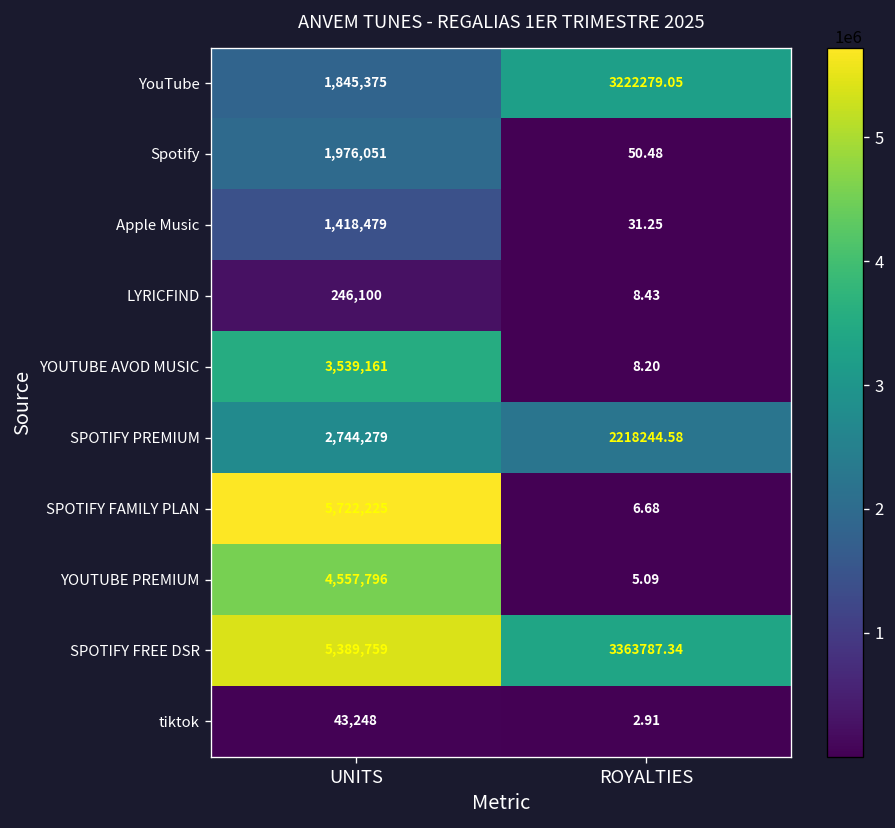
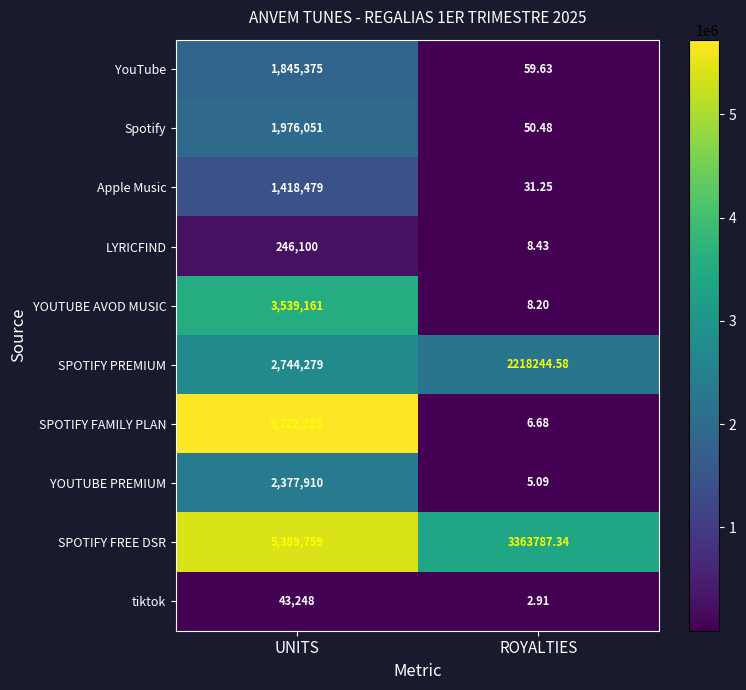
  {
    "YouTube": {
      "UNITS": "1,845,375",
-     "ROYALTIES": "3222279.05"
+     "ROYALTIES": "59.63"
    },
    "Spotify": {
      "UNITS": "1,976,051",
      "ROYALTIES": "50.48"
    },
    "Apple Music": {
      "UNITS": "1,418,479",
      "ROYALTIES": "31.25"
    },
    "LYRICFIND": {
      "UNITS": "246,100",
      "ROYALTIES": "8.43"
    },
    "YOUTUBE AVOD MUSIC": {
      "UNITS": "3,539,161",
      "ROYALTIES": "8.20"
    },
    "SPOTIFY PREMIUM": {
      "UNITS": "2,744,279",
      "ROYALTIES": "2218244.58"
    },
    "SPOTIFY FAMILY PLAN": {
      "ROYALTIES": "6.68"
    },
    "YOUTUBE PREMIUM": {
-     "UNITS": "4,557,796",
+     "UNITS": "2,377,910",
      "ROYALTIES": "5.09"
    },
    "SPOTIFY FREE DSR": {
      "ROYALTIES": "3363787.34"
    },
    "tiktok": {
      "UNITS": "43,248",
      "ROYALTIES": "2.91"
    }
  }
